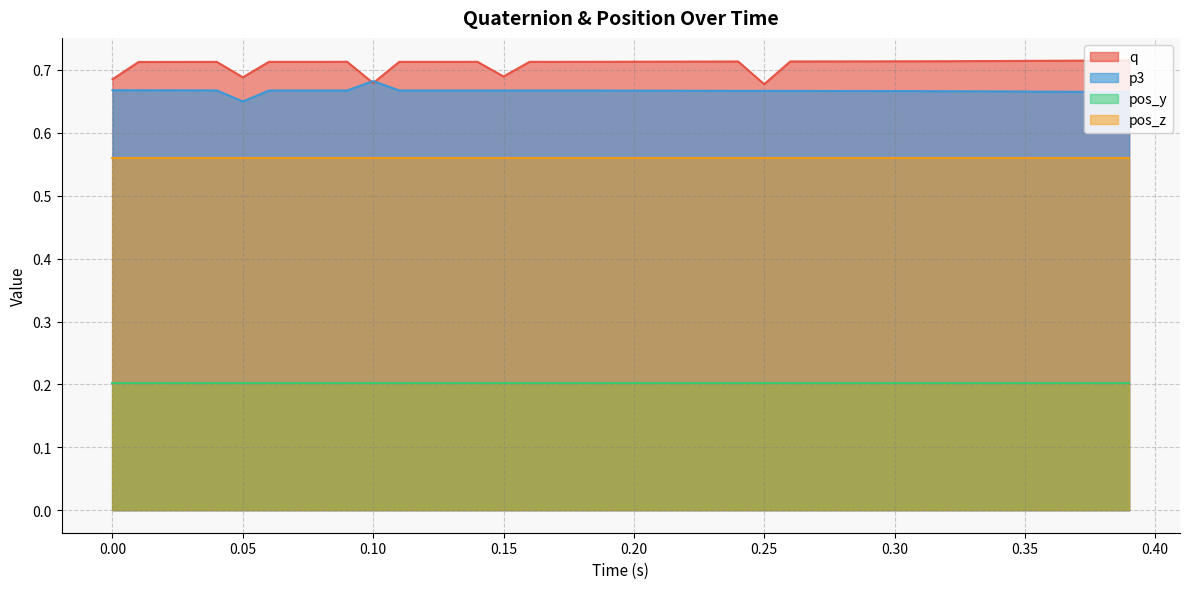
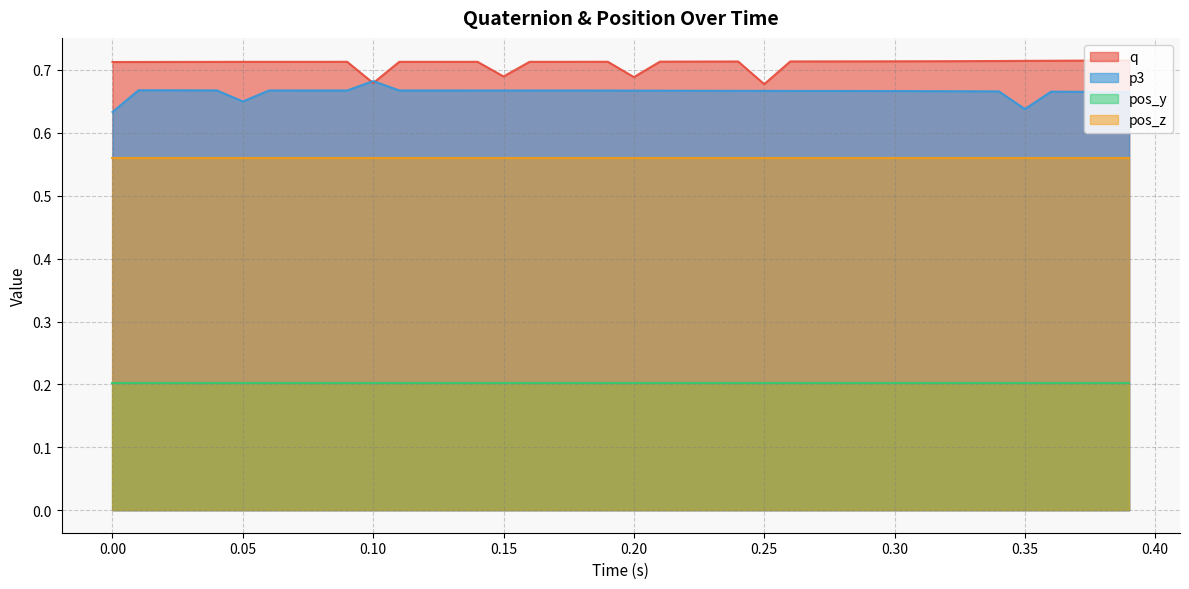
  {
    "q": {
-     "0.00": 0.69,
-     "0.05": 0.69,
+     "0.00": 0.71,
+     "0.05": 0.71,
      "0.15": 0.69,
-     "0.20": 0.71,
+     "0.20": 0.69,
      "0.25": 0.68,
      "0.30": 0.71,
      "0.35": 0.71
    },
    "p3": {
-     "0.00": 0.67,
+     "0.00": 0.63,
      "0.05": 0.65,
      "0.15": 0.67,
      "0.20": 0.67,
      "0.25": 0.67,
      "0.30": 0.67,
-     "0.35": 0.67
+     "0.35": 0.64
    },
    "pos_y": {
      "0.00": 0.20,
      "0.05": 0.20,
      "0.10": 0.20,
      "0.15": 0.20,
      "0.20": 0.20,
      "0.25": 0.20,
      "0.30": 0.20,
      "0.35": 0.20
    },
    "pos_z": {
      "0.00": 0.56,
      "0.05": 0.56,
      "0.10": 0.56,
      "0.15": 0.56,
      "0.20": 0.56,
      "0.25": 0.56,
      "0.30": 0.56,
      "0.35": 0.56
    }
  }
